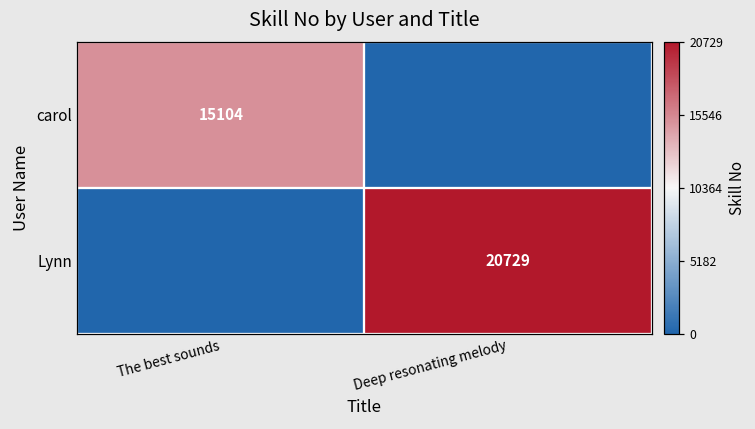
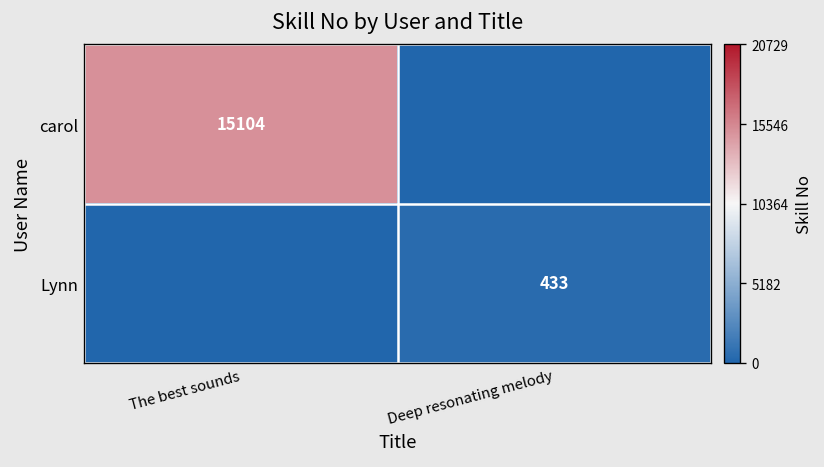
  {
    "carol": {
      "The best sounds": 15104
    },
    "Lynn": {
-     "Deep resonating melody": 20729
+     "Deep resonating melody": 433
    }
  }
